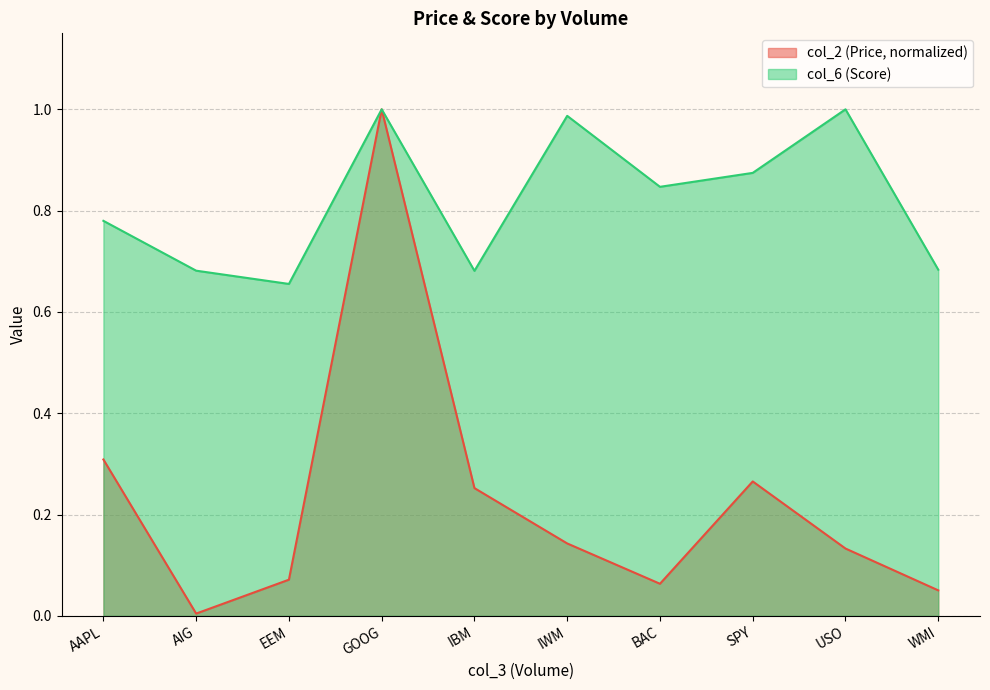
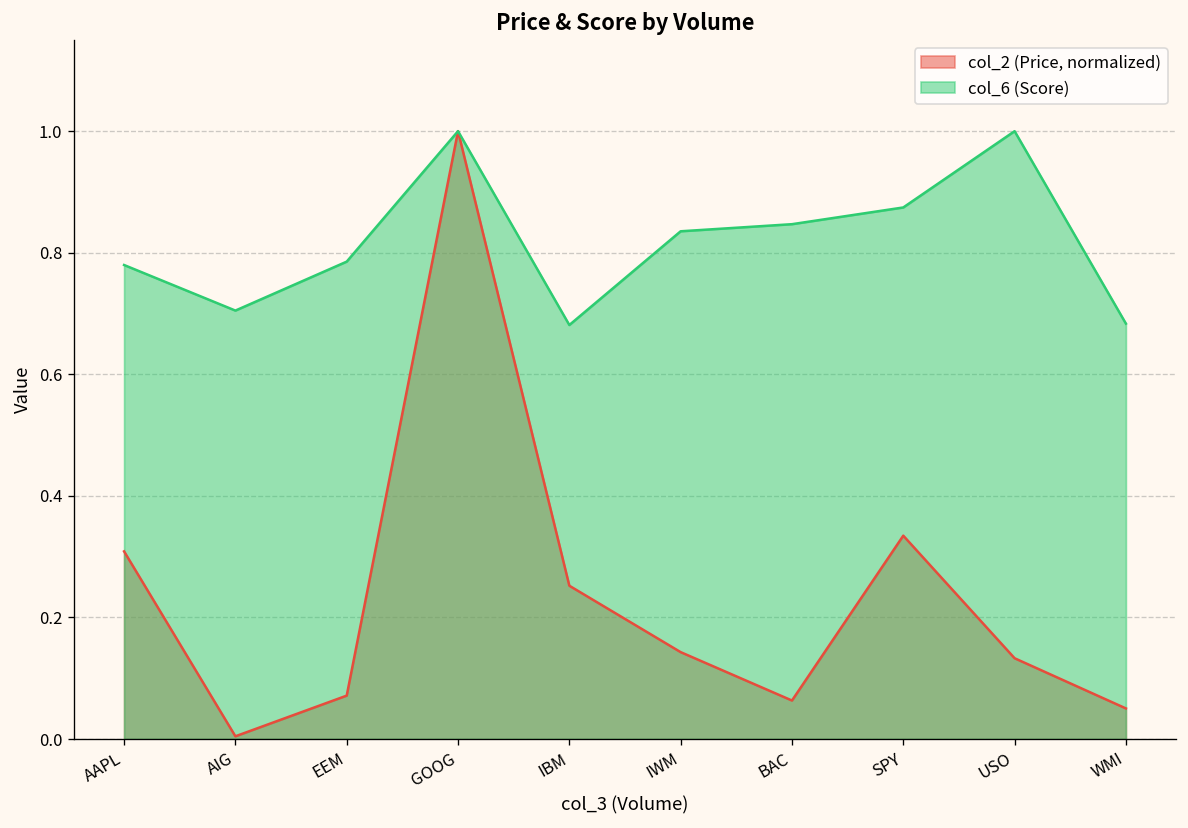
  {
    "col_2 (Price, normalized)": {
      "AAPL": 0.31,
      "AIG": 0.00,
      "EEM": 0.07,
      "IBM": 0.25,
      "IWM": 0.14,
      "BAC": 0.06,
-     "SPY": 0.27,
+     "SPY": 0.33,
      "USO": 0.13,
      "WMI": 0.05
    },
    "col_6 (Score)": {
      "AAPL": 0.78,
-     "AIG": 0.68,
-     "EEM": 0.66,
+     "AIG": 0.70,
+     "EEM": 0.79,
      "IBM": 0.68,
-     "IWM": 0.99,
+     "IWM": 0.84,
      "BAC": 0.85,
      "SPY": 0.87,
      "USO": 1.00,
      "WMI": 0.68
    }
  }
